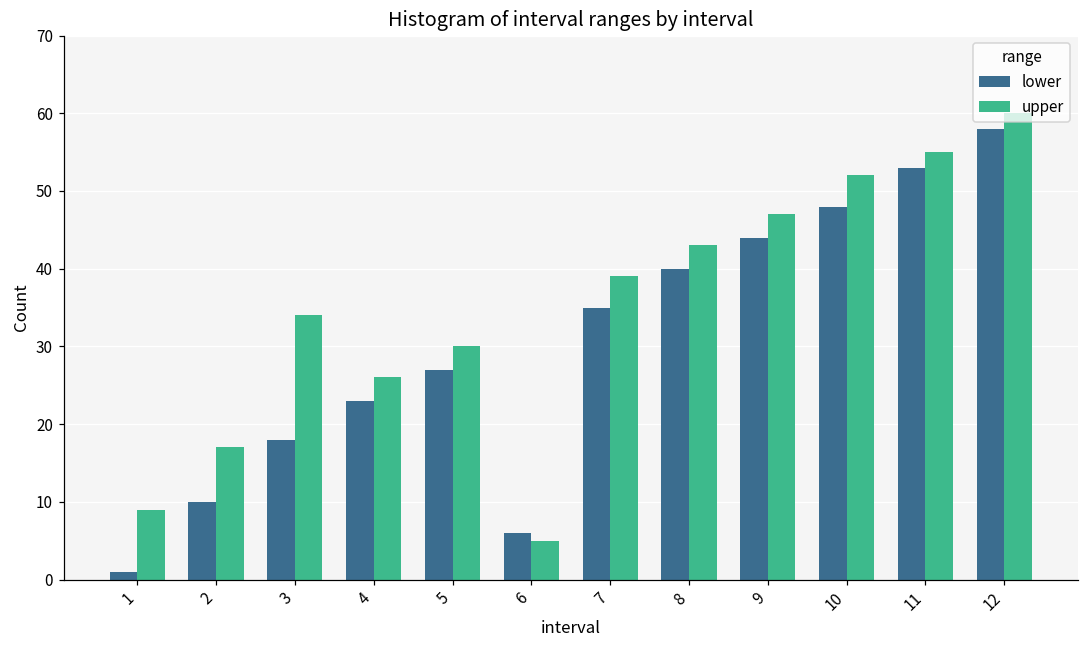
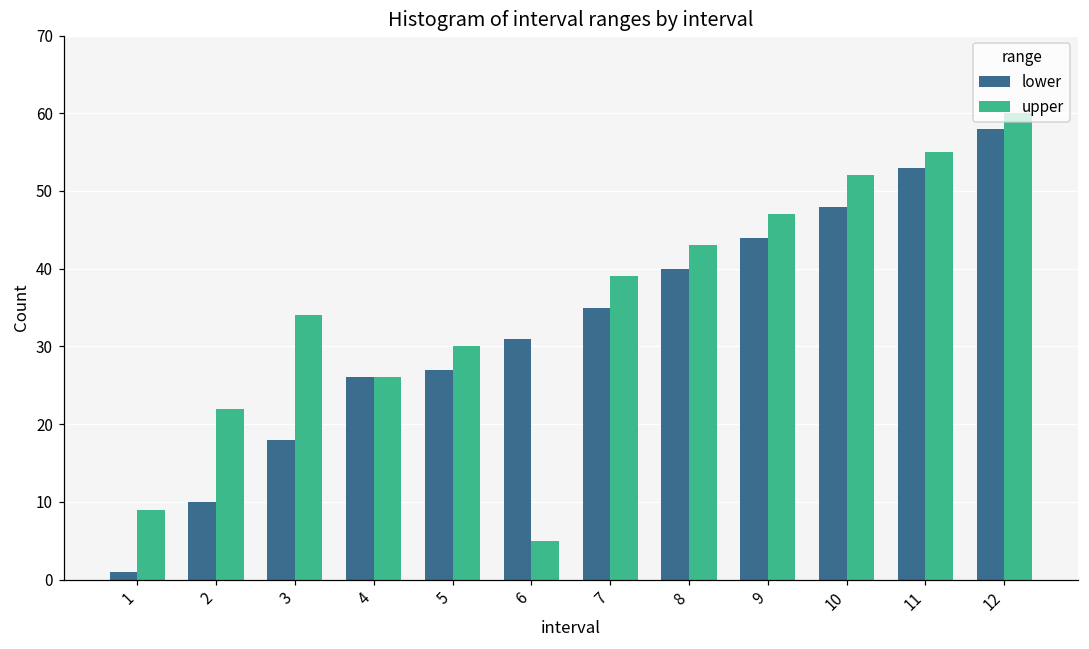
  {
    "lower": {
      "1": 1,
      "2": 10,
      "3": 18,
-     "4": 23,
+     "4": 26,
      "5": 27,
-     "6": 6,
+     "6": 31,
      "7": 35,
      "8": 40,
      "9": 44,
      "10": 48,
      "11": 53,
      "12": 58
    },
    "upper": {
      "1": 9,
-     "2": 17,
+     "2": 22,
      "3": 34,
      "4": 26,
      "5": 30,
      "6": 5,
      "7": 39,
      "8": 43,
      "9": 47,
      "10": 52,
      "11": 55
    }
  }
